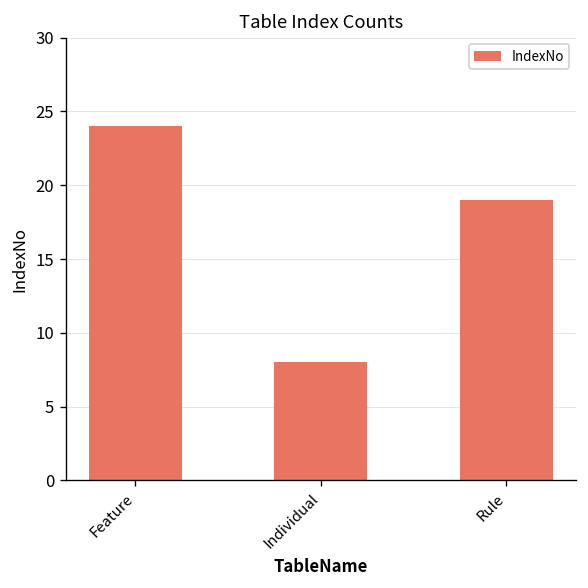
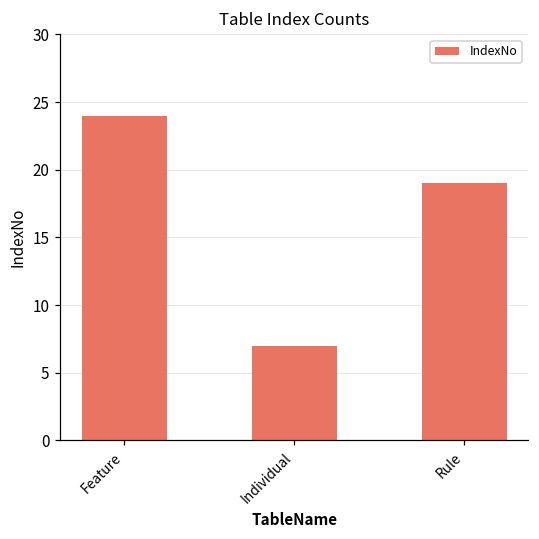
  {
    "Feature": 24,
-   "Individual": 8,
+   "Individual": 7,
    "Rule": 19
  }
